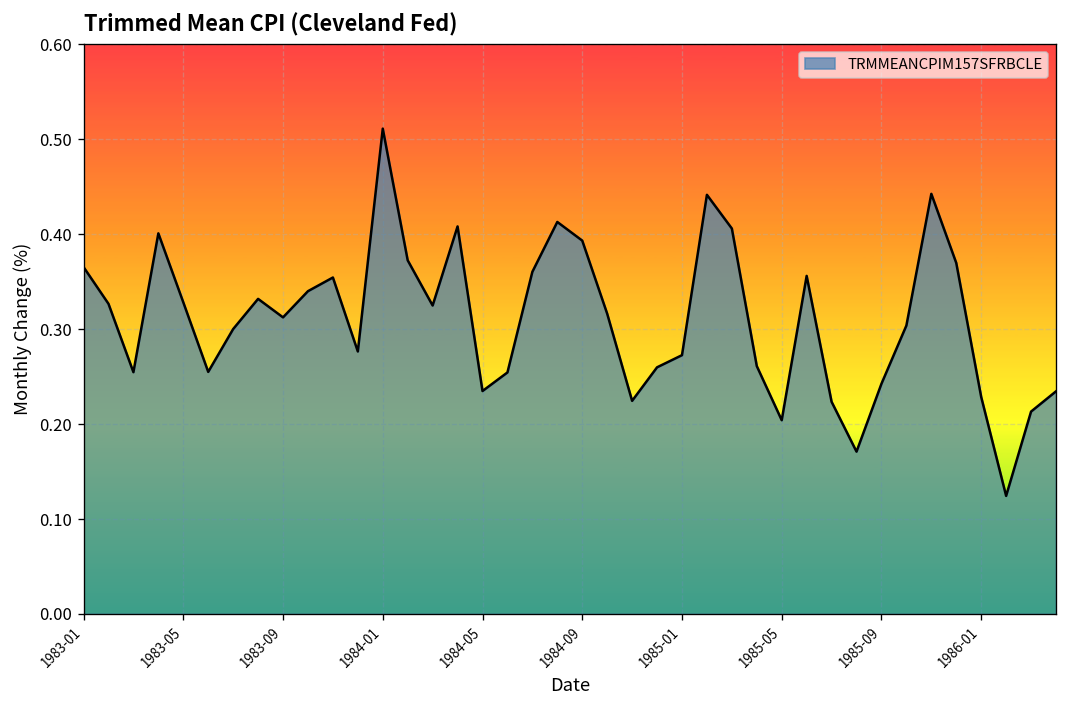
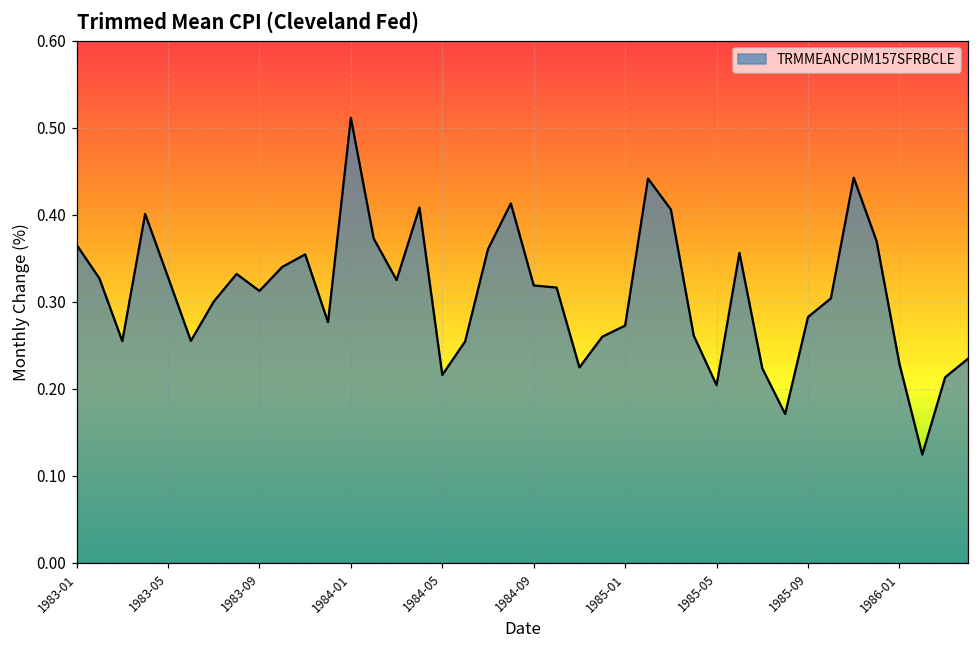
  {
    "1983-01": 0.37,
    "1983-05": 0.33,
    "1983-09": 0.31,
    "1984-01": 0.51,
-   "1984-05": 0.23,
-   "1984-09": 0.39,
+   "1984-05": 0.22,
+   "1984-09": 0.32,
    "1985-01": 0.27,
    "1985-05": 0.20,
-   "1985-09": 0.24,
+   "1985-09": 0.28,
    "1986-01": 0.23
  }
